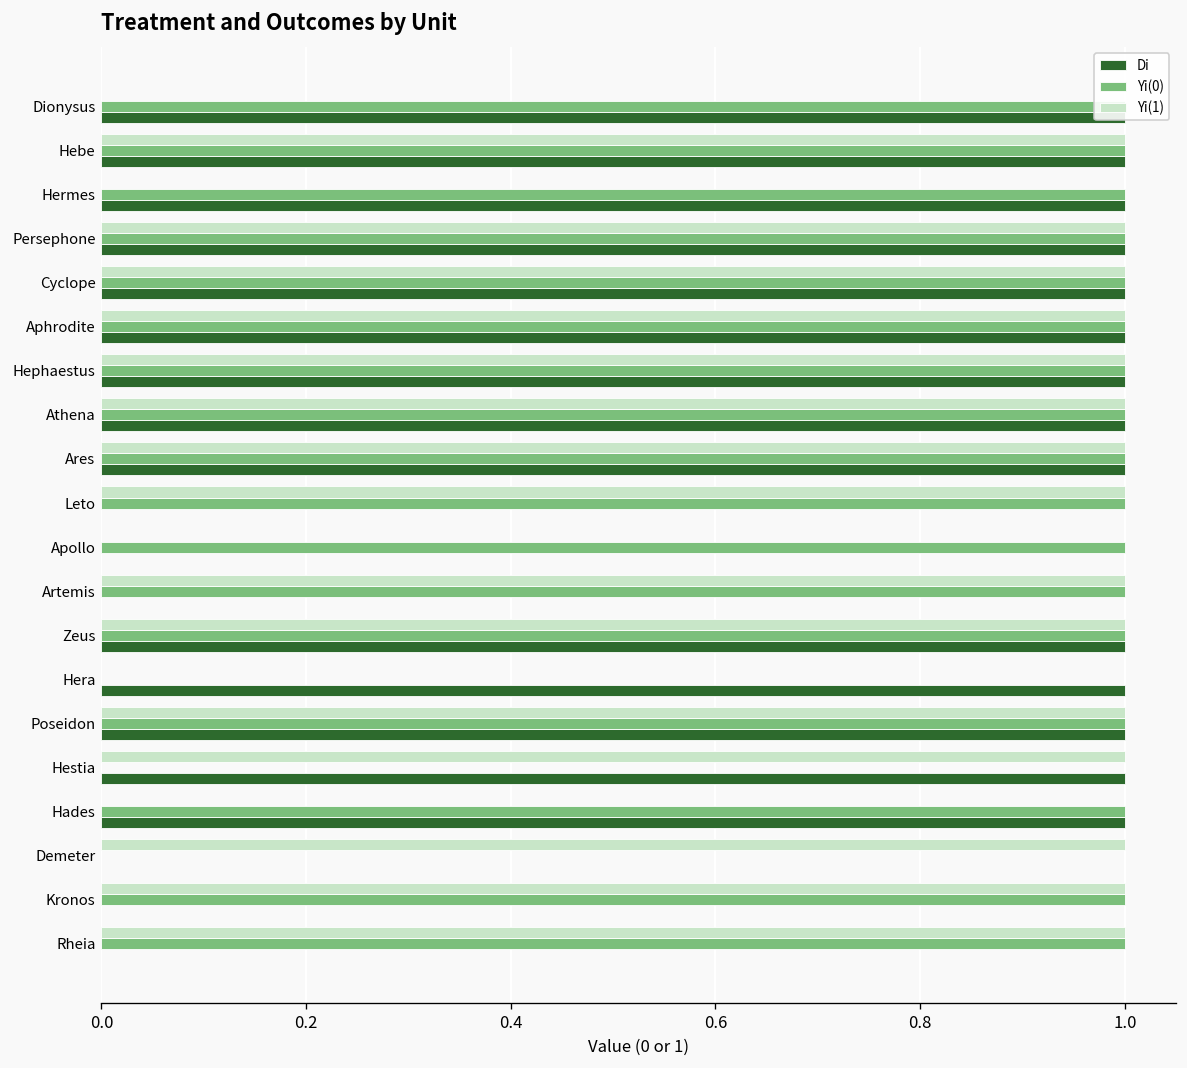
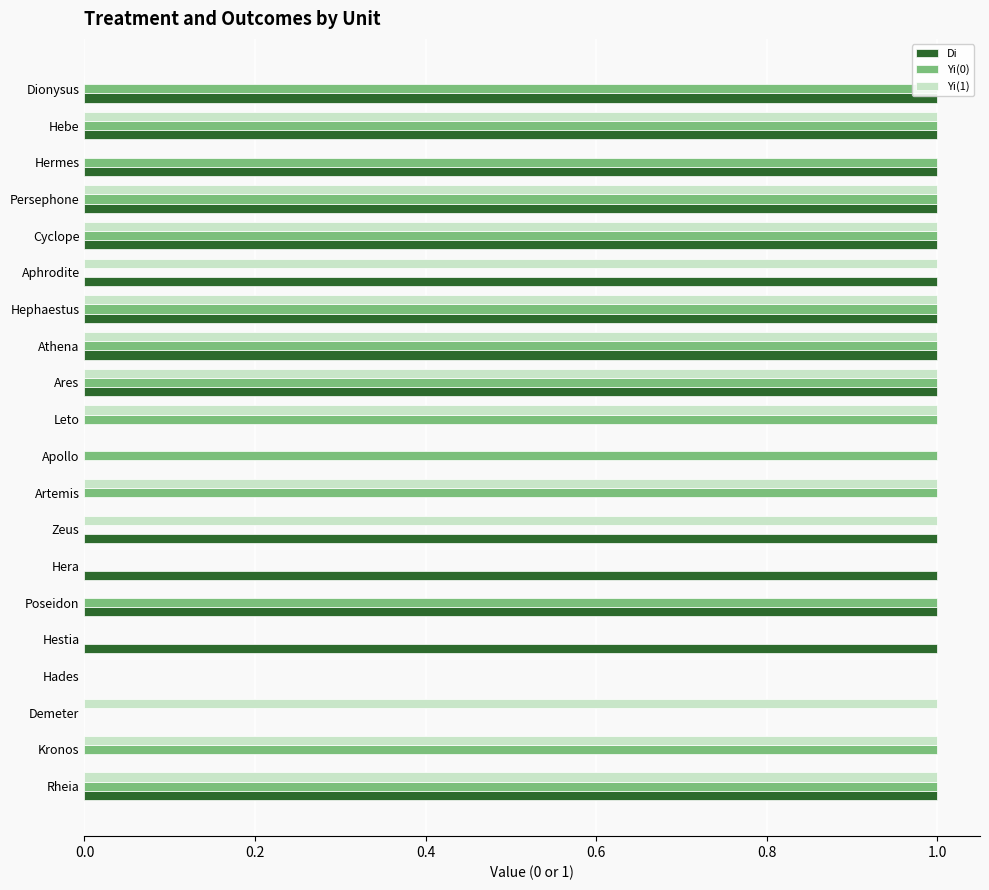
  {
    "Di": {
      "Dionysus": 1,
      "Hebe": 1,
      "Hermes": 1,
      "Persephone": 1,
      "Cyclope": 1,
      "Aphrodite": 1,
      "Hephaestus": 1,
      "Athena": 1,
      "Ares": 1,
      "Leto": 0,
      "Apollo": 0,
      "Artemis": 0,
      "Zeus": 1,
      "Hera": 1,
      "Poseidon": 1,
      "Hestia": 1,
-     "Hades": 1,
+     "Hades": 0,
      "Demeter": 0,
      "Kronos": 0,
-     "Rheia": 0
+     "Rheia": 1
    },
    "Yi(0)": {
      "Hebe": 1,
      "Hermes": 1,
      "Persephone": 1,
      "Cyclope": 1,
-     "Aphrodite": 1,
+     "Aphrodite": 0,
      "Hephaestus": 1,
      "Athena": 1,
      "Ares": 1,
      "Leto": 1,
      "Apollo": 1,
      "Artemis": 1,
-     "Zeus": 1,
+     "Zeus": 0,
      "Hera": 0,
      "Poseidon": 1,
      "Hestia": 0,
-     "Hades": 1,
+     "Hades": 0,
      "Demeter": 0,
      "Kronos": 1,
      "Rheia": 1
    },
    "Yi(1)": {
      "Dionysus": 0,
      "Hebe": 1,
      "Hermes": 0,
      "Persephone": 1,
      "Cyclope": 1,
      "Aphrodite": 1,
      "Hephaestus": 1,
      "Athena": 1,
      "Ares": 1,
      "Leto": 1,
      "Apollo": 0,
      "Artemis": 1,
      "Zeus": 1,
      "Hera": 0,
-     "Poseidon": 1,
-     "Hestia": 1,
+     "Poseidon": 0,
+     "Hestia": 0,
      "Hades": 0,
      "Demeter": 1,
      "Kronos": 1,
      "Rheia": 1
    }
  }
